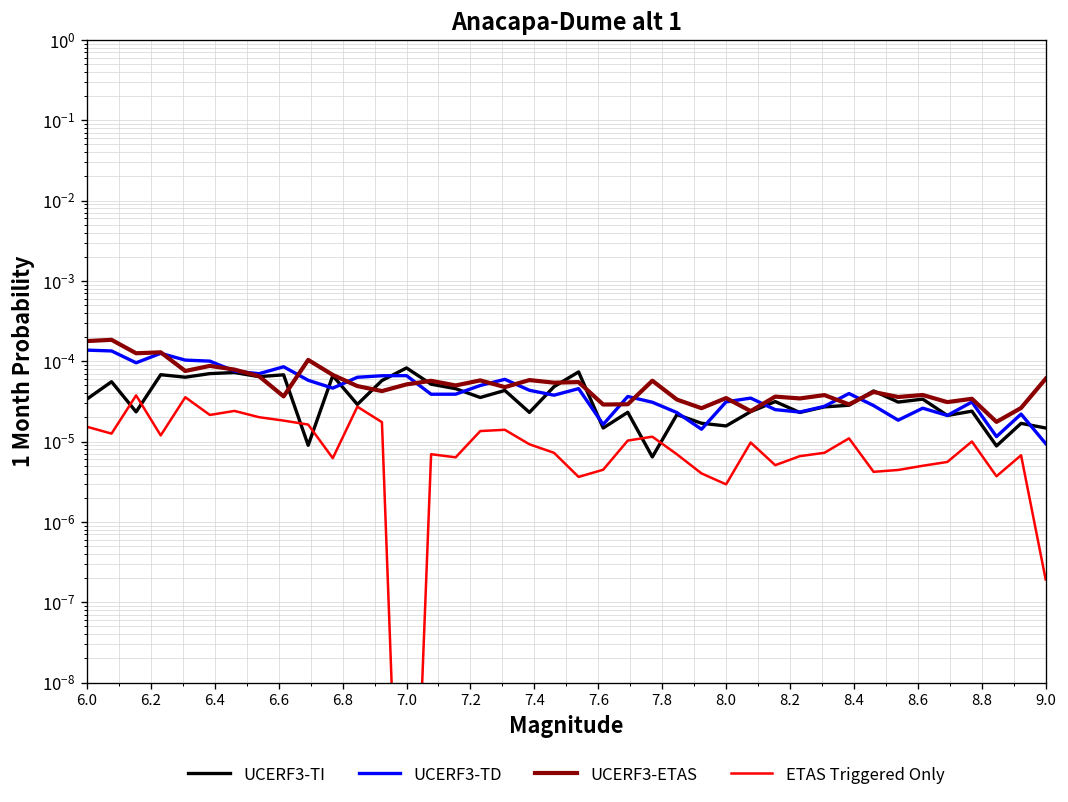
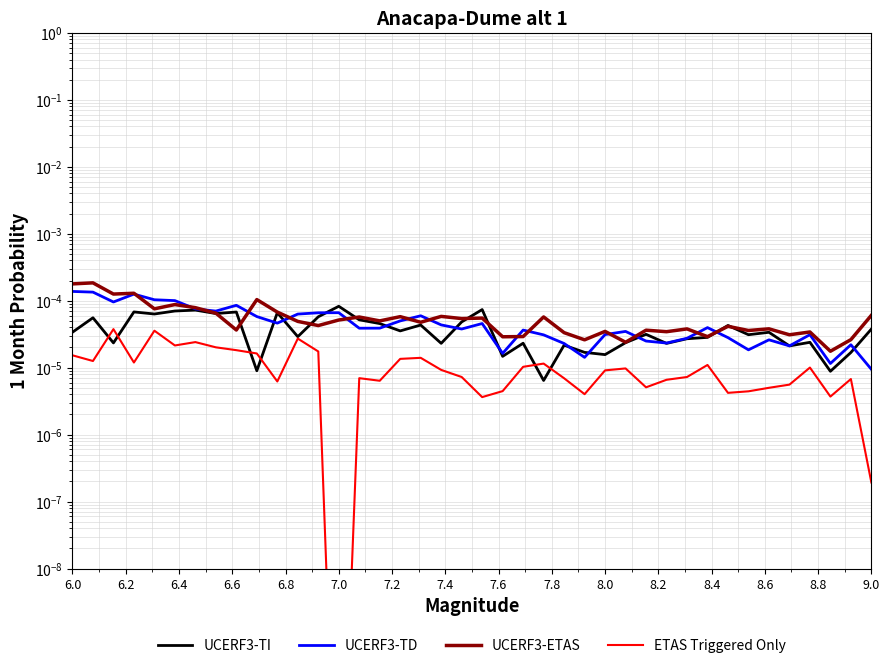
  {
    "UCERF3-TI": {
      "6.0": 0.00003,
      "7.0": 0.00008,
      "8.0": 0.000016,
-     "9.0": 0.000015
+     "9.0": 0.00004
    },
    "UCERF3-TD": {
      "6.0": 0.00014,
      "7.0": 0.00007,
      "8.0": 0.00003,
      "9.0": 0.000009
    },
    "UCERF3-ETAS": {
      "6.0": 0.00018,
      "7.0": 0.00005,
      "8.0": 0.00003,
      "9.0": 0.00006
    },
    "ETAS Triggered Only": {
      "6.0": 0.000015,
-     "8.0": 0.000003,
+     "8.0": 0.000009,
      "9.0": 0.00000019
    }
  }
